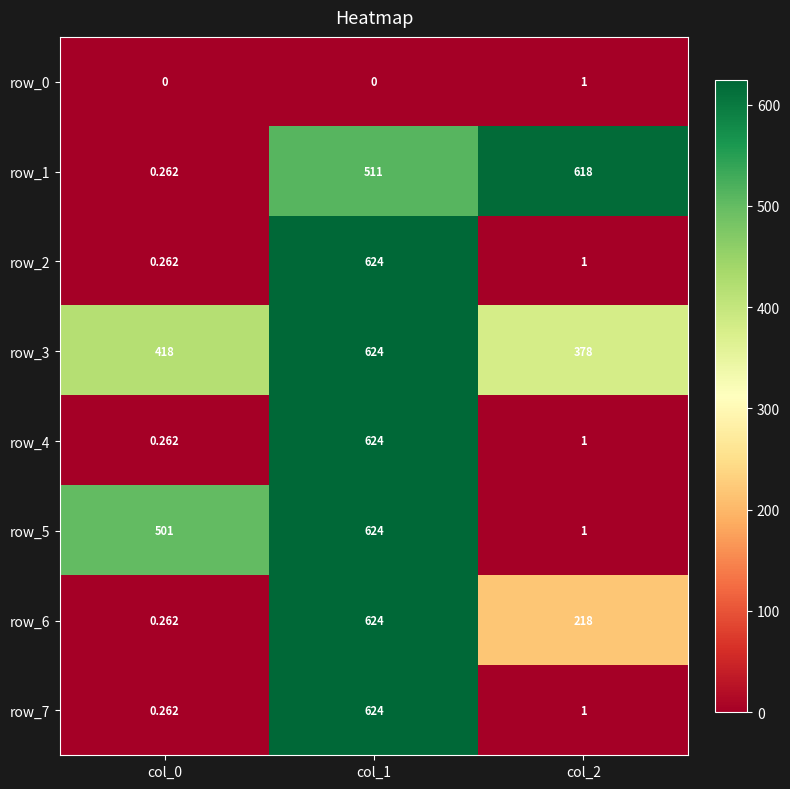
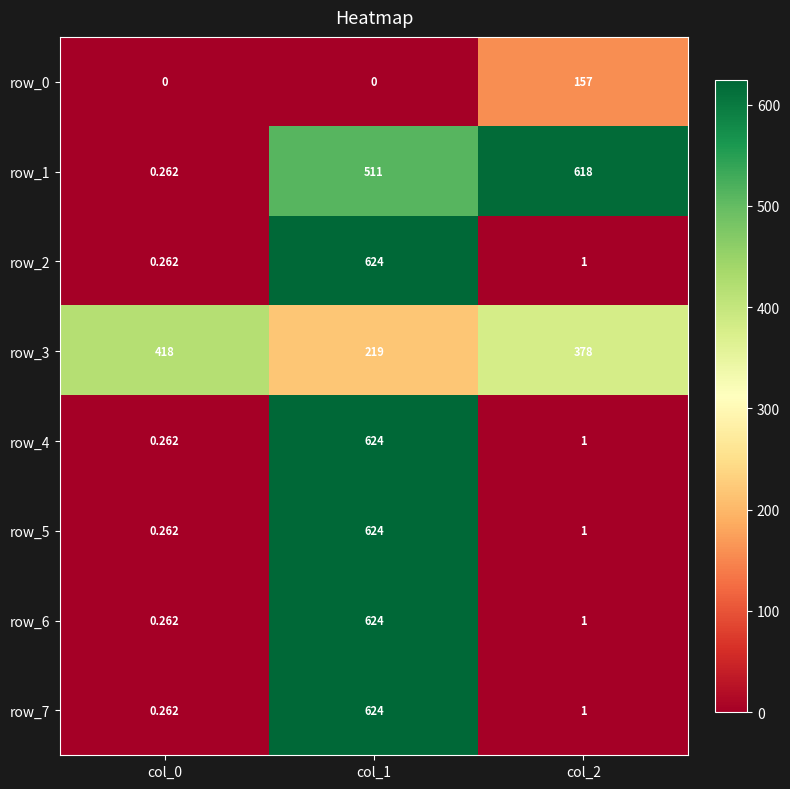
  {
    "row_0": {
      "col_0": 0,
      "col_1": 0,
-     "col_2": 1
+     "col_2": 157
    },
    "row_1": {
      "col_0": 0.262,
      "col_1": 511,
      "col_2": 618
    },
    "row_2": {
      "col_0": 0.262,
      "col_1": 624,
      "col_2": 1
    },
    "row_3": {
      "col_0": 418,
-     "col_1": 624,
+     "col_1": 219,
      "col_2": 378
    },
    "row_4": {
      "col_0": 0.262,
      "col_1": 624,
      "col_2": 1
    },
    "row_5": {
-     "col_0": 501,
+     "col_0": 0.262,
      "col_1": 624,
      "col_2": 1
    },
    "row_6": {
      "col_0": 0.262,
      "col_1": 624,
-     "col_2": 218
+     "col_2": 1
    },
    "row_7": {
      "col_0": 0.262,
      "col_1": 624,
      "col_2": 1
    }
  }
